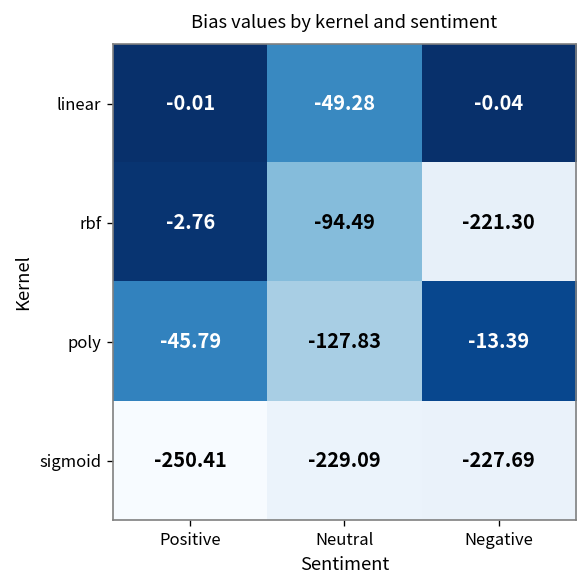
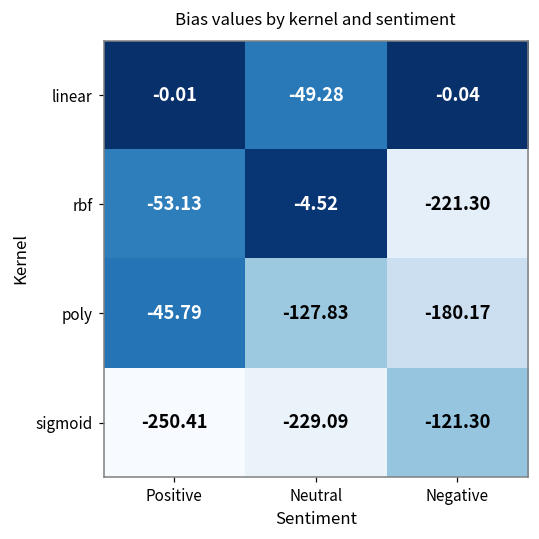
  {
    "linear": {
      "Positive": -0.01,
      "Neutral": -49.28,
      "Negative": -0.04
    },
    "rbf": {
-     "Positive": -2.76,
-     "Neutral": -94.49,
+     "Positive": -53.13,
+     "Neutral": -4.52,
      "Negative": -221.30
    },
    "poly": {
      "Positive": -45.79,
      "Neutral": -127.83,
-     "Negative": -13.39
+     "Negative": -180.17
    },
    "sigmoid": {
      "Positive": -250.41,
      "Neutral": -229.09,
-     "Negative": -227.69
+     "Negative": -121.30
    }
  }
